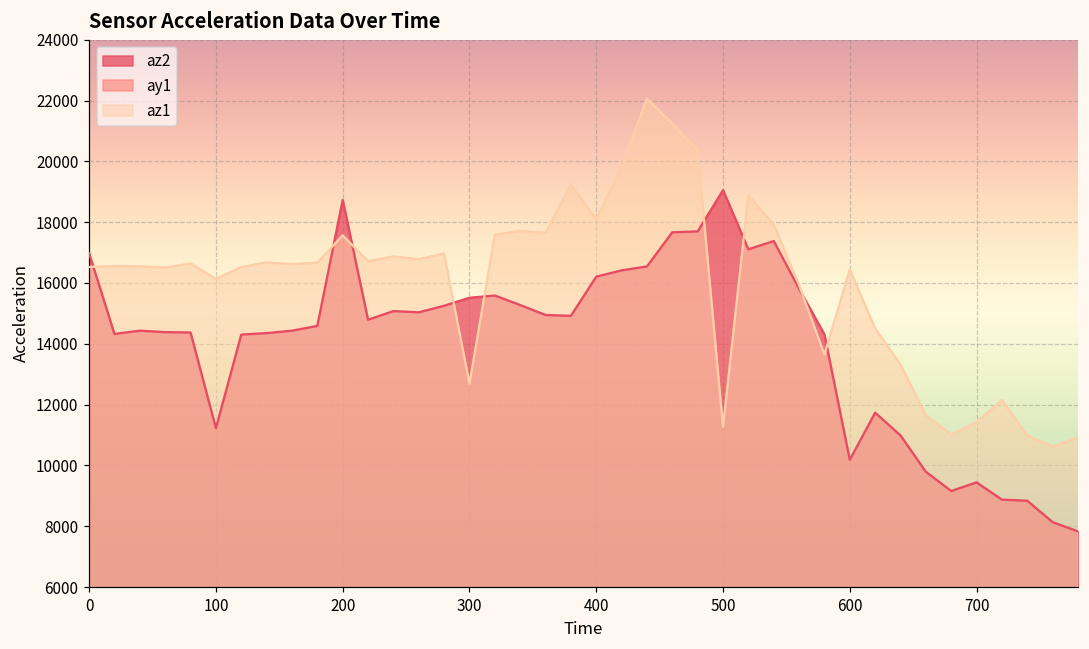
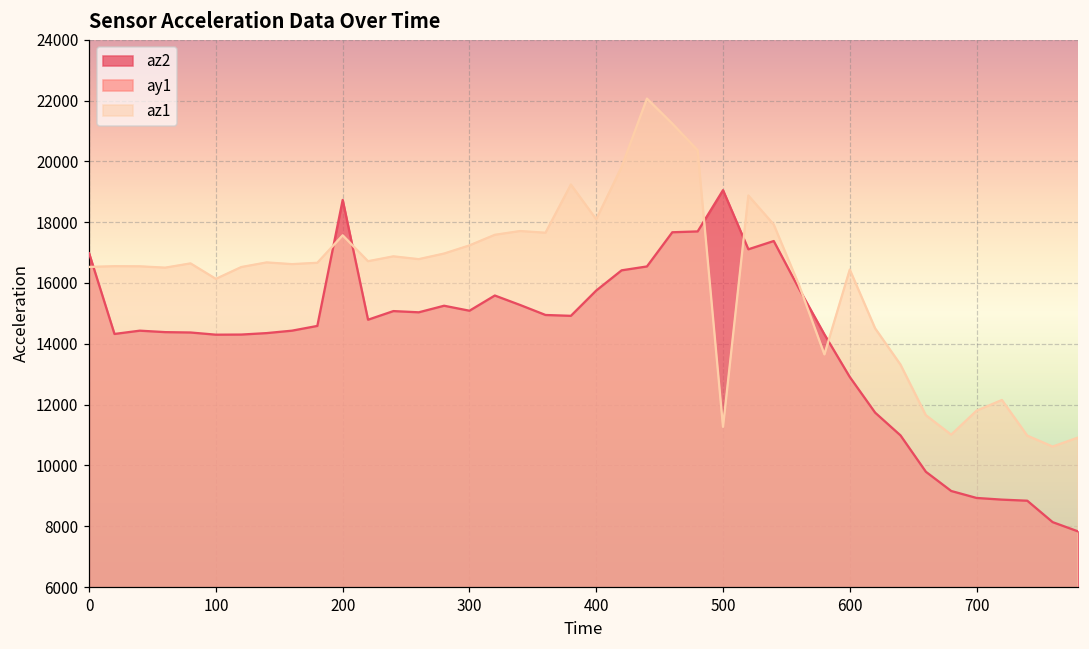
  {
    "az2": {
      "0": 17000,
-     "100": 11200,
+     "100": 14300,
      "200": 18700,
-     "300": 15500,
-     "400": 16200,
+     "300": 15100,
+     "400": 15800,
      "500": 19100,
-     "600": 10200,
-     "700": 9400
+     "600": 12900,
+     "700": 8900
    },
    "az1": {
      "0": 16500,
      "100": 16100,
      "200": 17600,
-     "300": 12700,
+     "300": 17200,
      "400": 18100,
      "500": 11300,
      "600": 16400,
-     "700": 11400
+     "700": 11800
    }
  }
